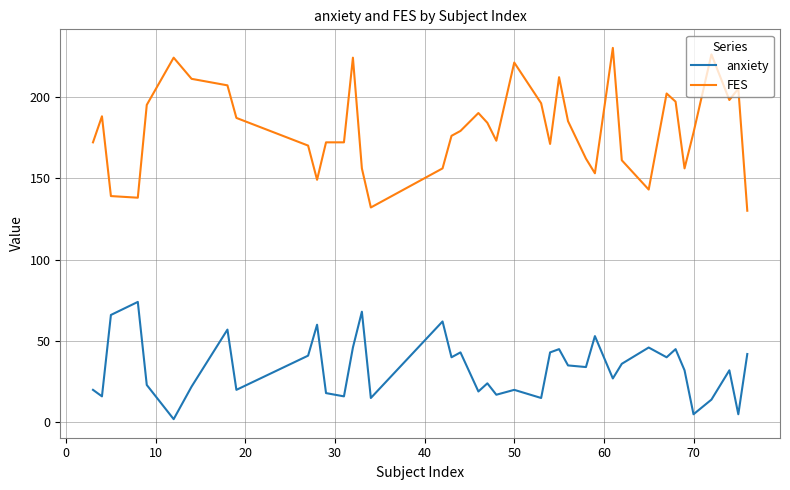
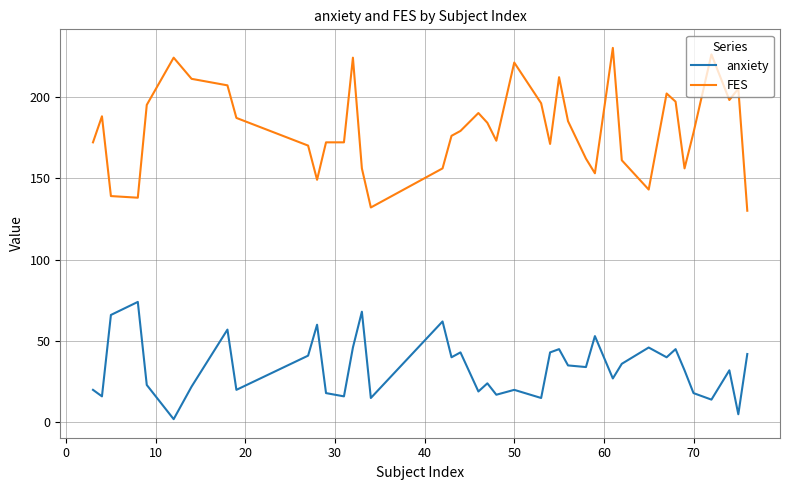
  {
    "anxiety": {
      "50": 20,
-     "70": 5
+     "70": 18
    },
    "FES": {
      "50": 221,
      "70": 178
    }
  }
